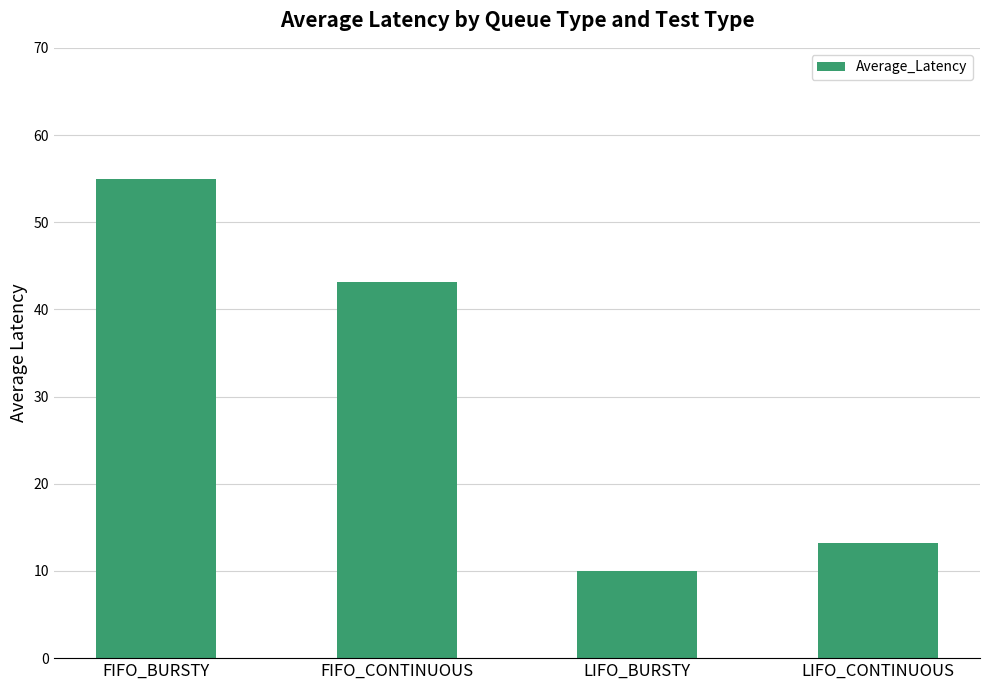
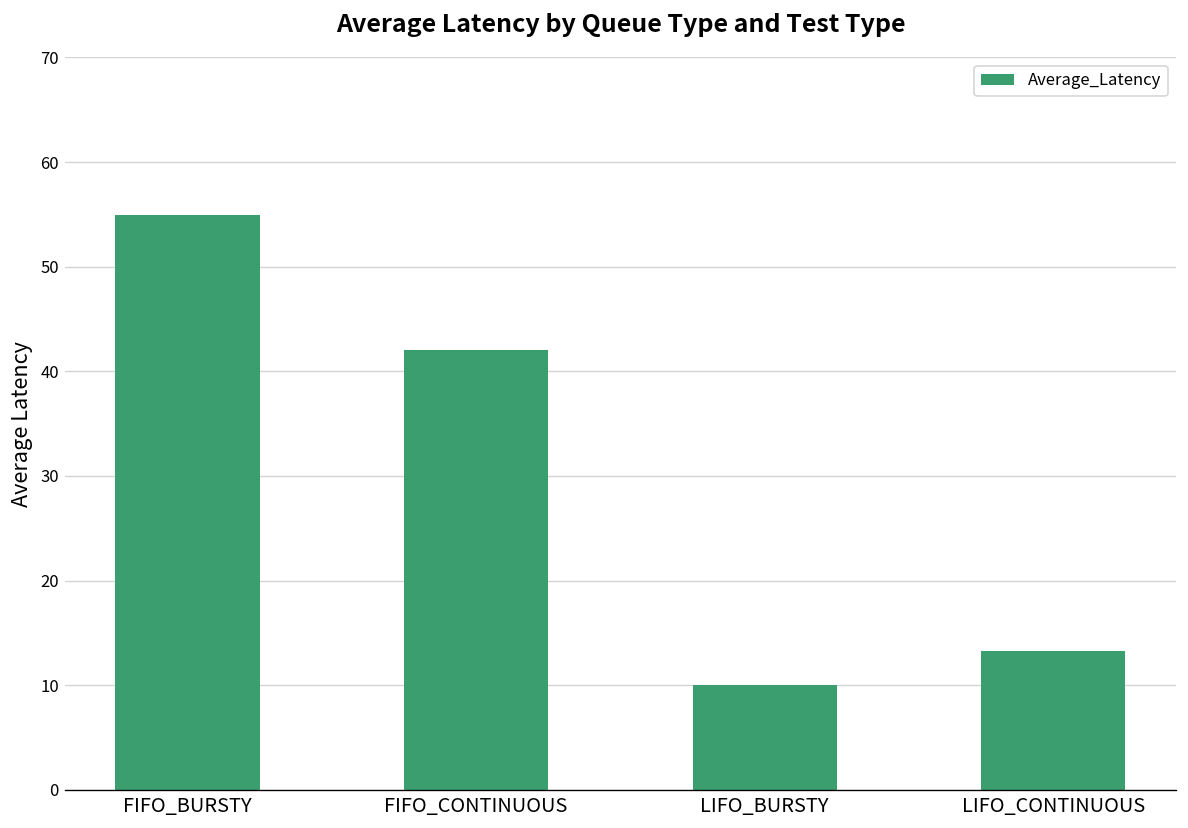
  {
    "FIFO_BURSTY": 55,
-   "FIFO_CONTINUOUS": 43,
+   "FIFO_CONTINUOUS": 42,
    "LIFO_BURSTY": 10,
    "LIFO_CONTINUOUS": 13
  }
